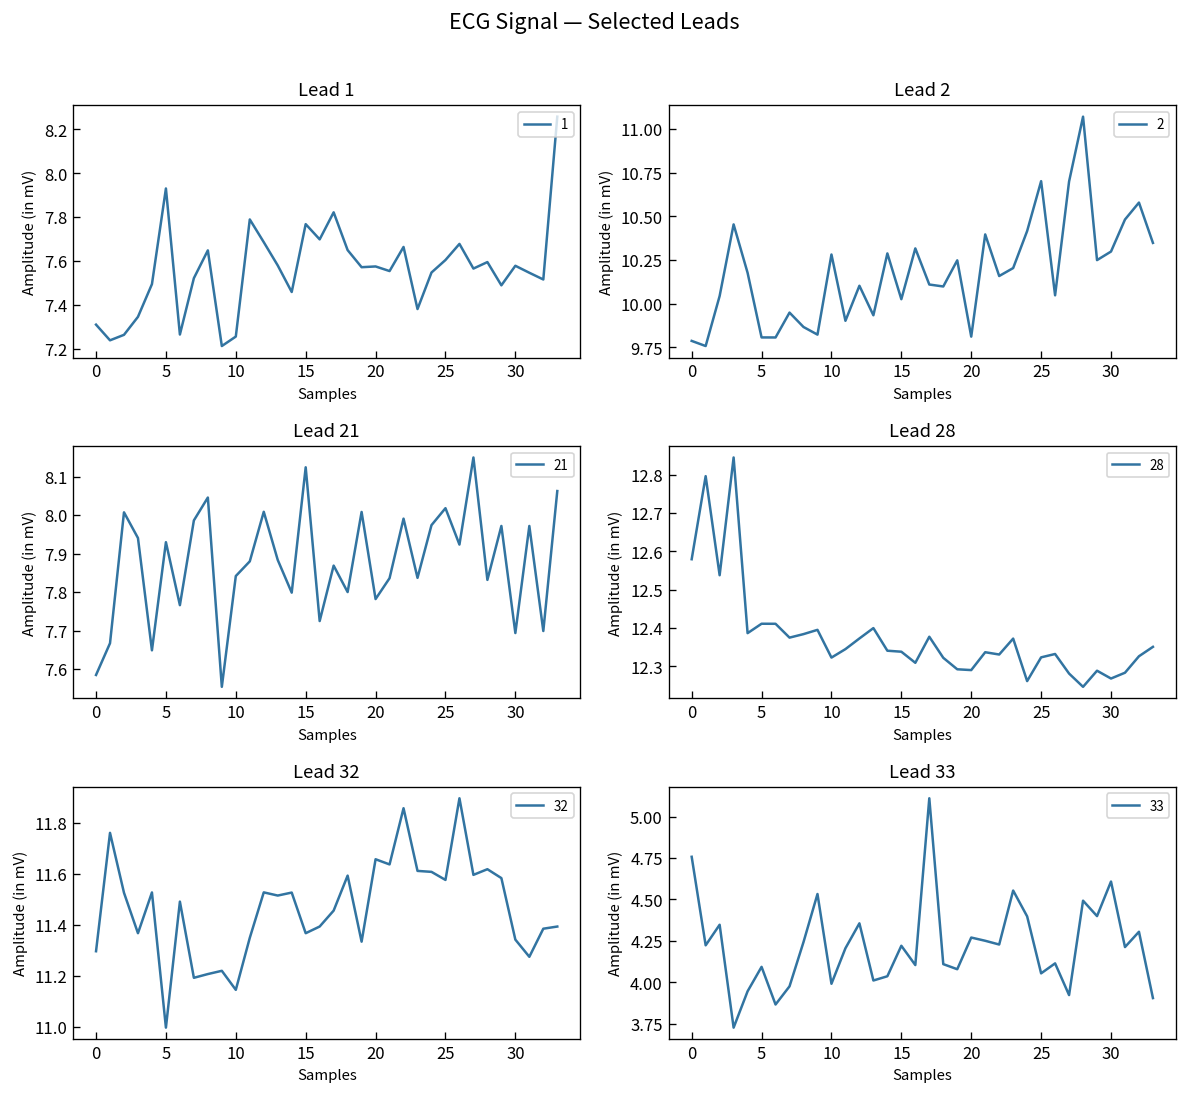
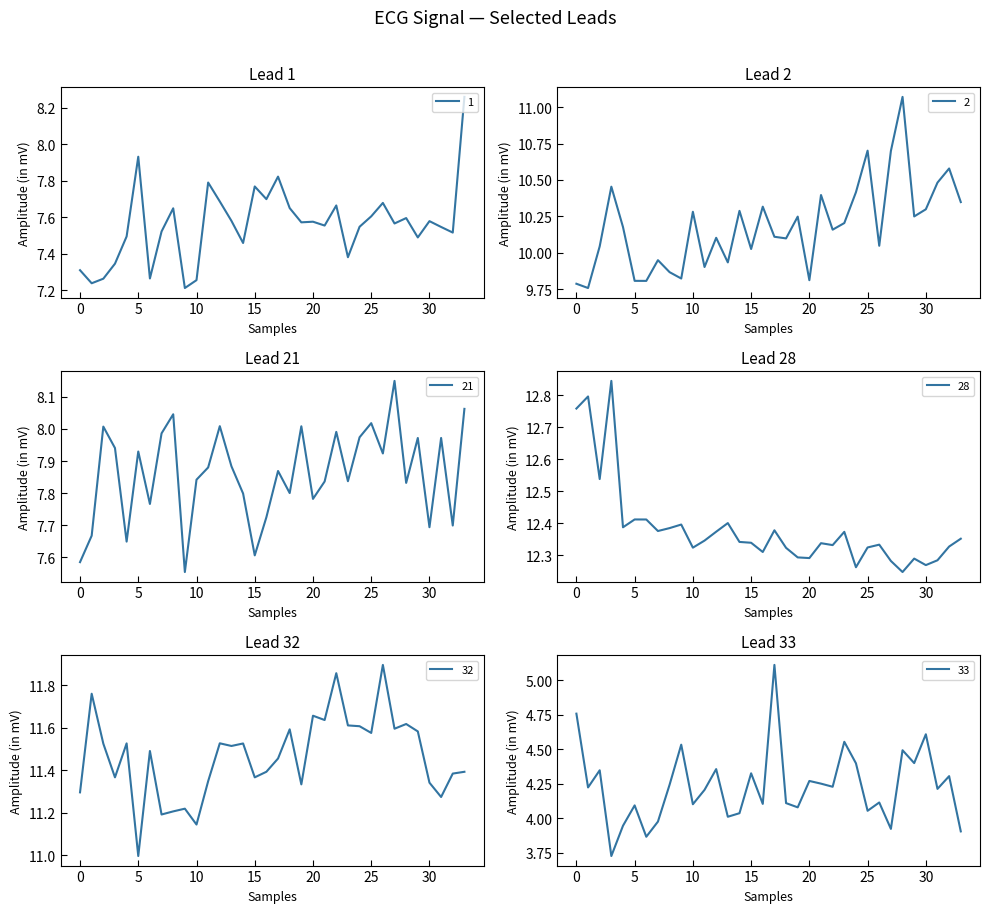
  {
    "Lead 1": {
      "0": 7.31,
      "5": 7.93,
      "10": 7.25,
      "15": 7.77,
      "20": 7.57,
      "25": 7.60,
      "30": 7.58
    },
    "Lead 2": {
      "0": 9.79,
      "5": 9.81,
      "10": 10.28,
      "15": 10.03,
      "20": 9.81,
      "25": 10.70,
      "30": 10.30
    },
    "Lead 21": {
      "0": 7.58,
      "5": 7.93,
      "10": 7.84,
-     "15": 8.12,
+     "15": 7.61,
      "20": 7.78,
      "25": 8.02,
      "30": 7.69
    },
    "Lead 28": {
-     "0": 12.58,
+     "0": 12.76,
      "5": 12.41,
      "10": 12.32,
      "15": 12.34,
      "20": 12.29,
      "25": 12.32,
      "30": 12.27
    },
    "Lead 32": {
      "0": 11.30,
      "5": 11.00,
      "10": 11.14,
      "15": 11.37,
      "20": 11.66,
      "25": 11.58,
      "30": 11.34
    },
    "Lead 33": {
      "0": 4.76,
      "5": 4.09,
-     "10": 3.99,
-     "15": 4.22,
+     "10": 4.10,
+     "15": 4.33,
      "20": 4.27,
      "25": 4.05,
      "30": 4.61
    }
  }
